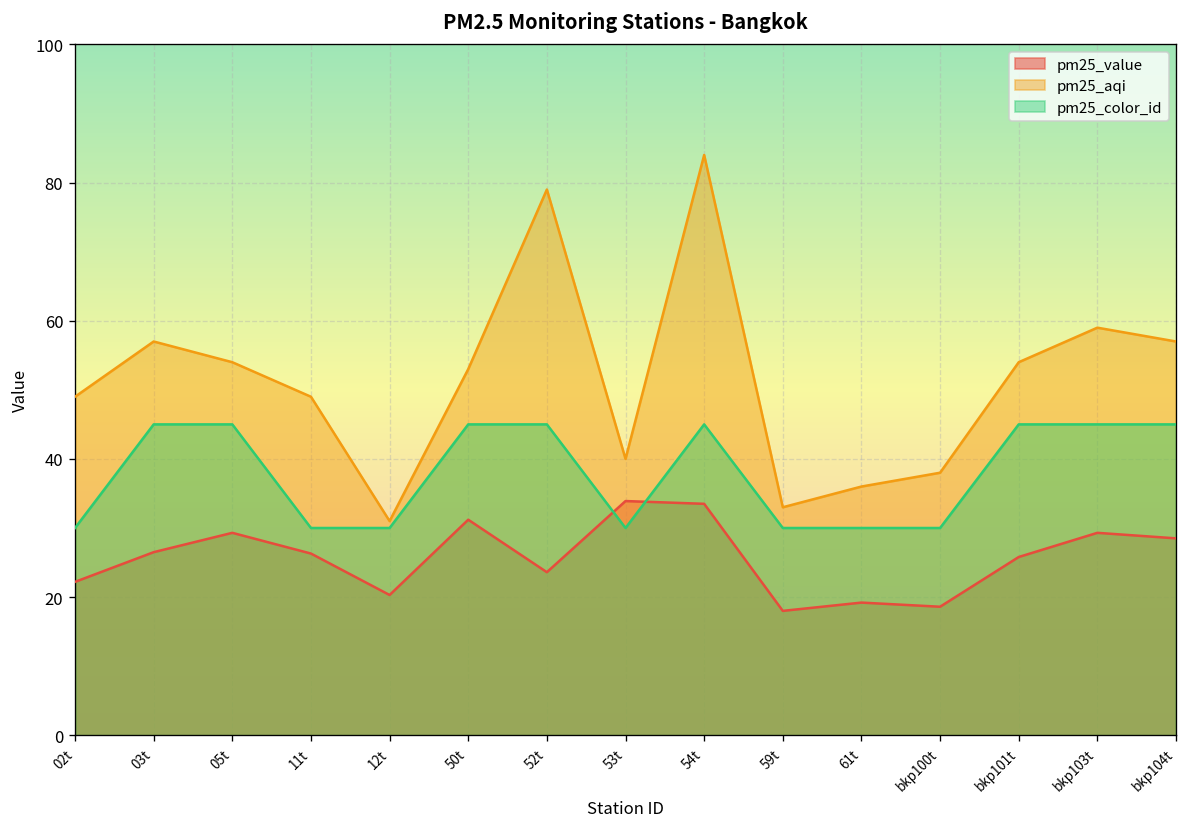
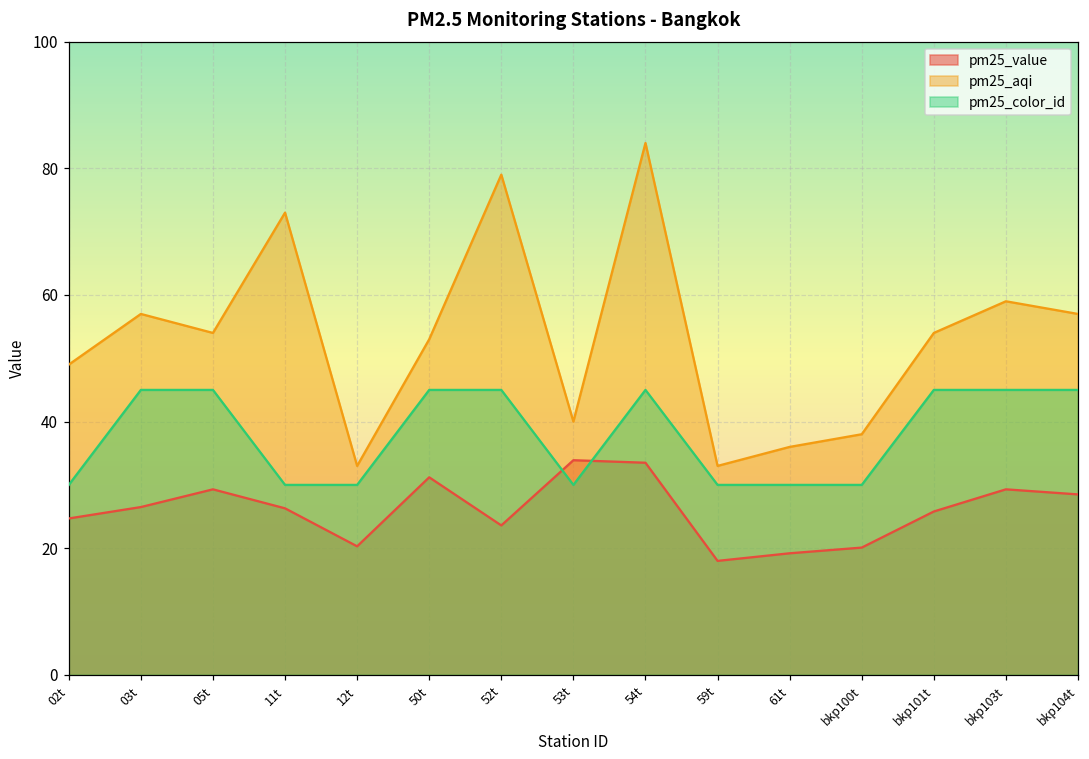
  {
    "pm25_value": {
-     "02t": 22,
+     "02t": 25,
      "03t": 27,
      "05t": 29,
      "11t": 26,
      "12t": 20,
      "50t": 31,
      "52t": 24,
      "53t": 34,
      "54t": 34,
      "59t": 18,
      "61t": 19,
-     "bkp100t": 19,
+     "bkp100t": 20,
      "bkp101t": 26,
      "bkp103t": 29,
      "bkp104t": 29
    },
    "pm25_aqi": {
      "02t": 49,
      "03t": 57,
      "05t": 54,
-     "11t": 49,
-     "12t": 31,
+     "11t": 73,
+     "12t": 33,
      "50t": 53,
      "52t": 79,
      "53t": 40,
      "54t": 84,
      "59t": 33,
      "61t": 36,
      "bkp100t": 38,
      "bkp101t": 54,
      "bkp103t": 59,
      "bkp104t": 57
    },
    "pm25_color_id": {
      "02t": 30,
      "03t": 45,
      "05t": 45,
      "11t": 30,
      "12t": 30,
      "50t": 45,
      "52t": 45,
      "53t": 30,
      "54t": 45,
      "59t": 30,
      "61t": 30,
      "bkp100t": 30,
      "bkp101t": 45,
      "bkp103t": 45,
      "bkp104t": 45
    }
  }
